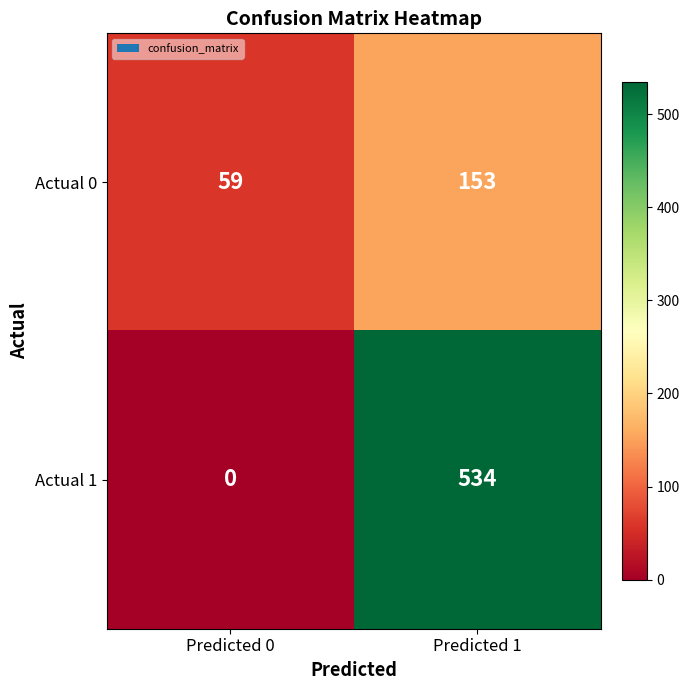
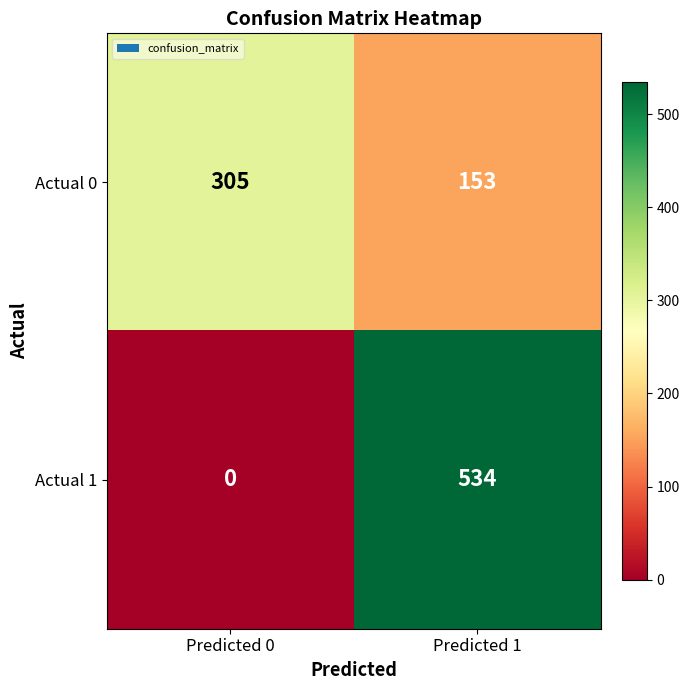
  {
    "Actual 0": {
-     "Predicted 0": 59,
+     "Predicted 0": 305,
      "Predicted 1": 153
    },
    "Actual 1": {
      "Predicted 0": 0,
      "Predicted 1": 534
    }
  }
